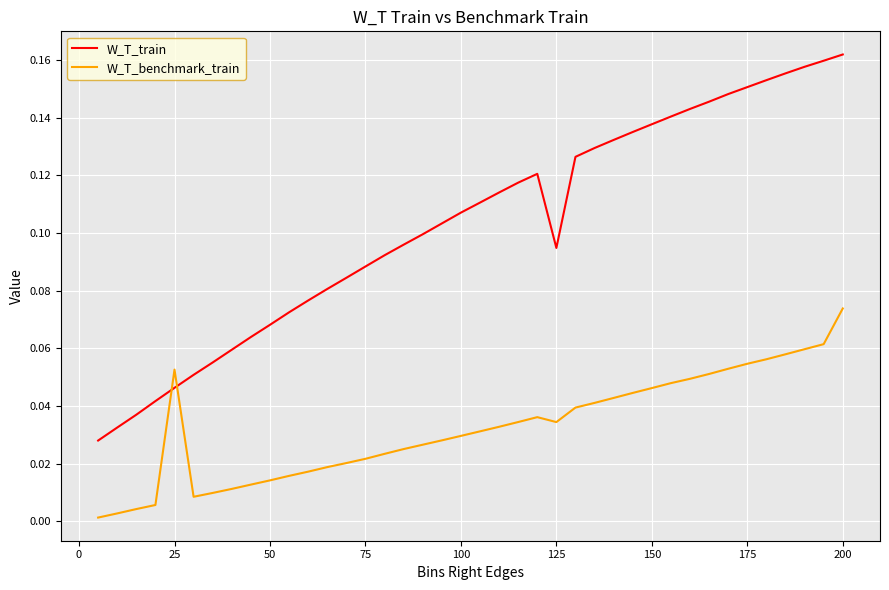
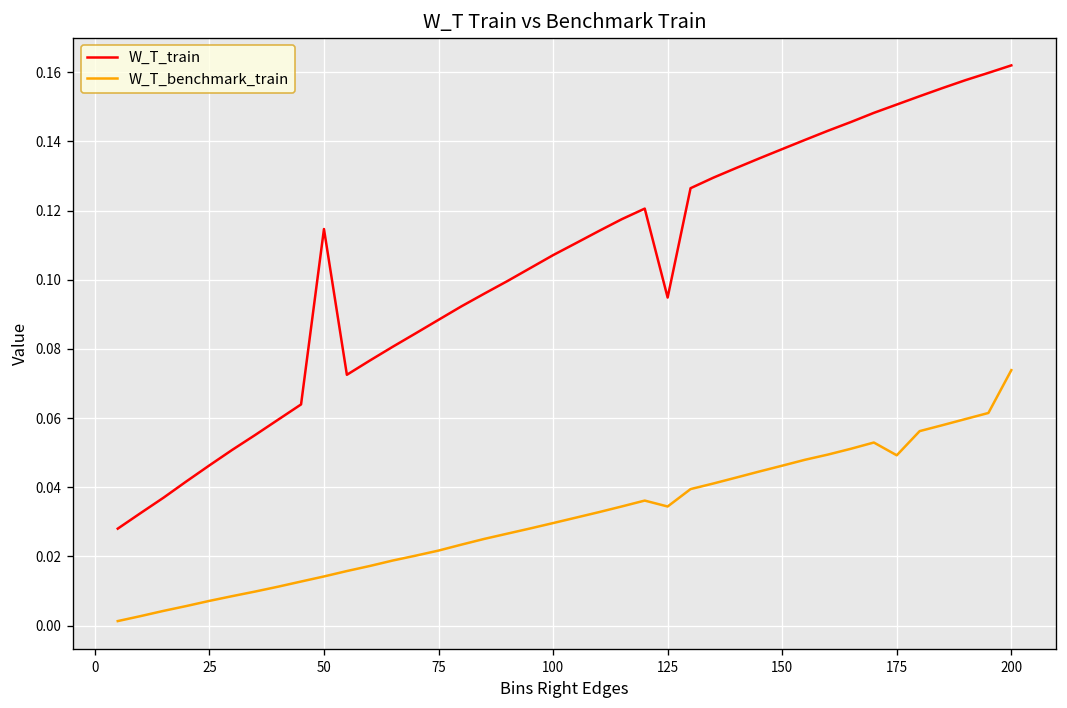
  {
    "W_T_train": {
      "25": 0.046,
-     "50": 0.068,
+     "50": 0.115,
      "75": 0.088,
      "100": 0.107,
      "125": 0.095,
      "150": 0.138,
      "175": 0.151,
      "200": 0.162
    },
    "W_T_benchmark_train": {
-     "25": 0.053,
+     "25": 0.007,
      "50": 0.014,
      "75": 0.022,
      "100": 0.030,
      "125": 0.034,
      "150": 0.046,
-     "175": 0.055,
+     "175": 0.049,
      "200": 0.074
    }
  }
